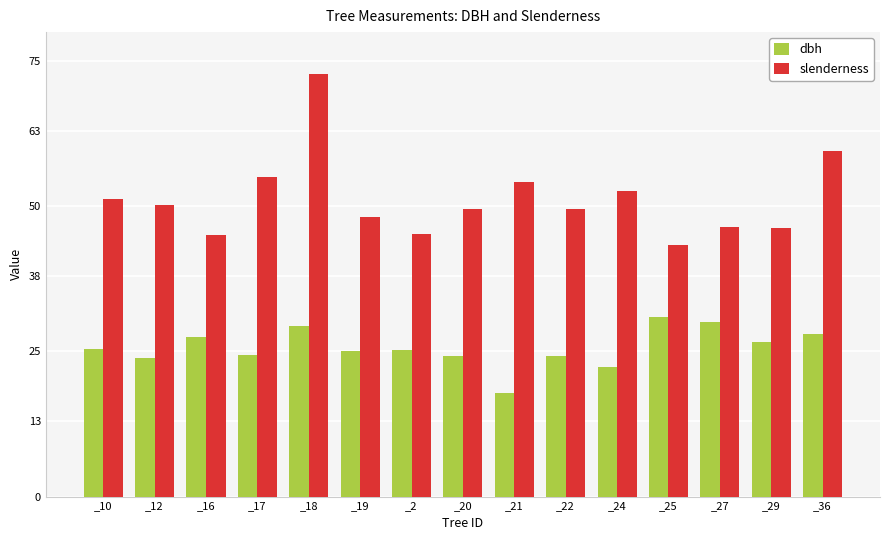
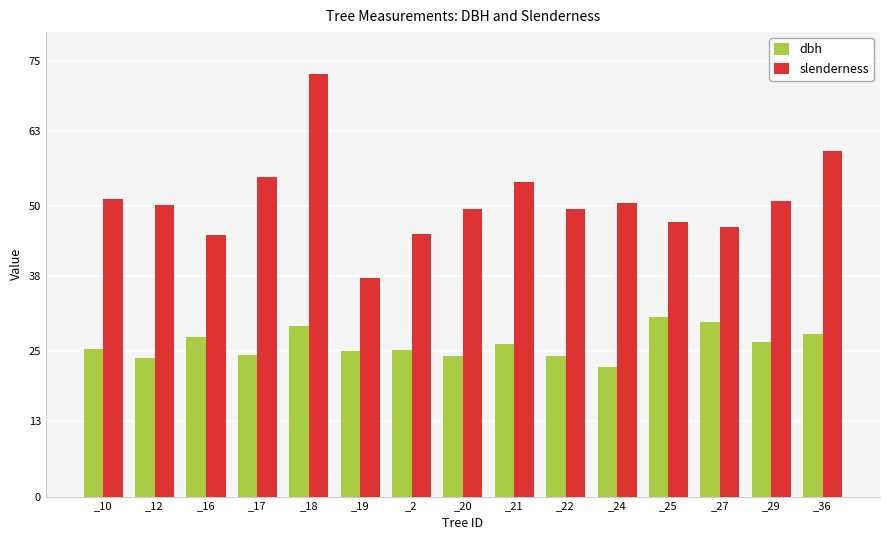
  {
    "dbh": {
      "_10": 25,
      "_12": 24,
      "_16": 27,
      "_17": 24,
      "_18": 29,
      "_19": 25,
      "_2": 25,
      "_20": 24,
-     "_21": 18,
+     "_21": 26,
      "_22": 24,
      "_24": 22,
      "_25": 31,
      "_27": 30,
      "_29": 27,
      "_36": 28
    },
    "slenderness": {
      "_10": 51,
      "_12": 50,
      "_16": 45,
      "_17": 55,
      "_18": 73,
-     "_19": 48,
+     "_19": 38,
      "_2": 45,
      "_20": 49,
      "_21": 54,
      "_22": 50,
-     "_24": 53,
-     "_25": 43,
+     "_24": 51,
+     "_25": 47,
      "_27": 46,
-     "_29": 46,
+     "_29": 51,
      "_36": 60
    }
  }
